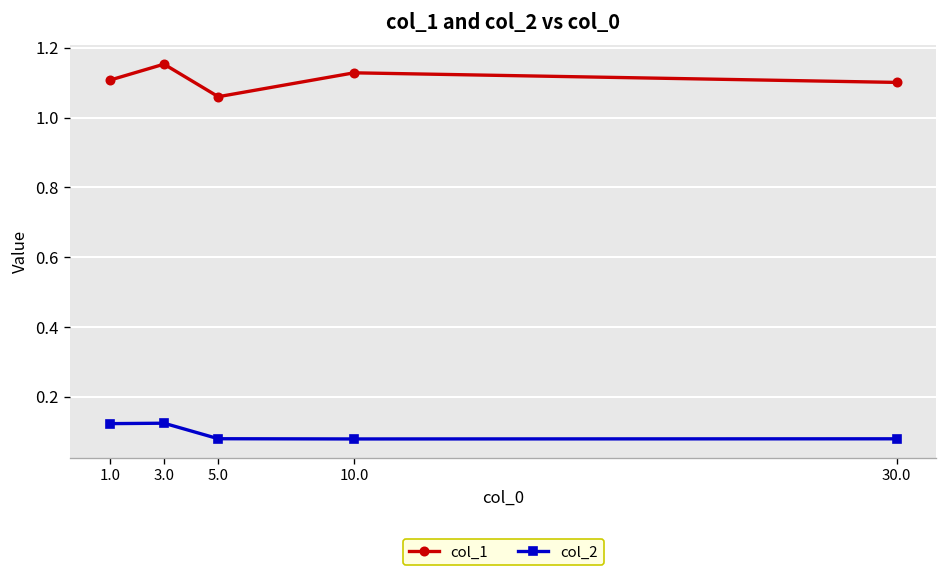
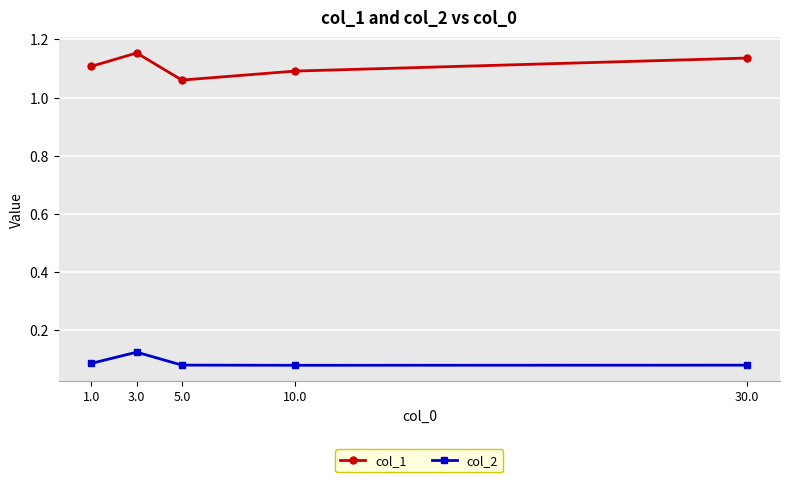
  {
    "col_1": {
      "1.0": 1.11,
      "3.0": 1.15,
      "5.0": 1.06,
-     "10.0": 1.13,
-     "30.0": 1.10
+     "10.0": 1.09,
+     "30.0": 1.14
    },
    "col_2": {
-     "1.0": 0.12,
+     "1.0": 0.09,
      "3.0": 0.12,
      "5.0": 0.08,
      "10.0": 0.08,
      "30.0": 0.08
    }
  }
